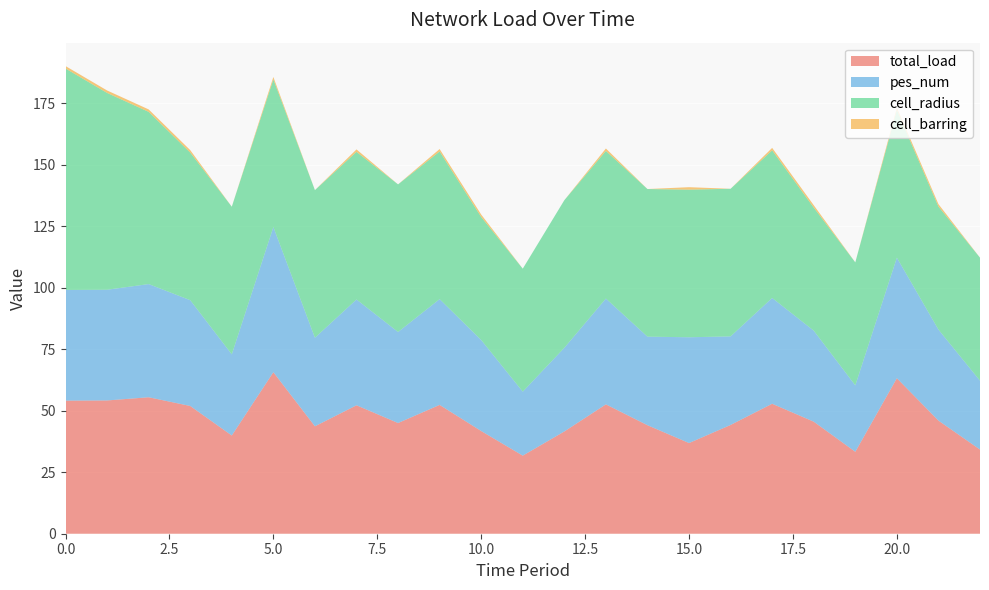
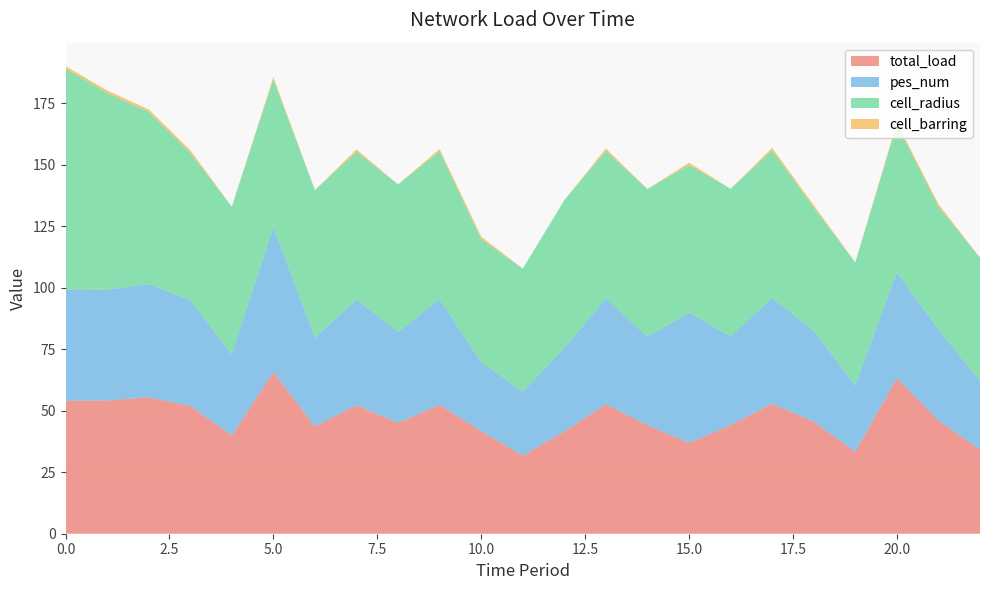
  {
    "total_load": {
      "0.0": 54,
      "5.0": 66,
      "10.0": 42,
      "15.0": 37,
      "20.0": 63
    },
    "pes_num": {
      "0.0": 45,
      "5.0": 59,
-     "10.0": 37,
-     "15.0": 43,
-     "20.0": 49
+     "10.0": 28,
+     "15.0": 53,
+     "20.0": 43
    }
  }
